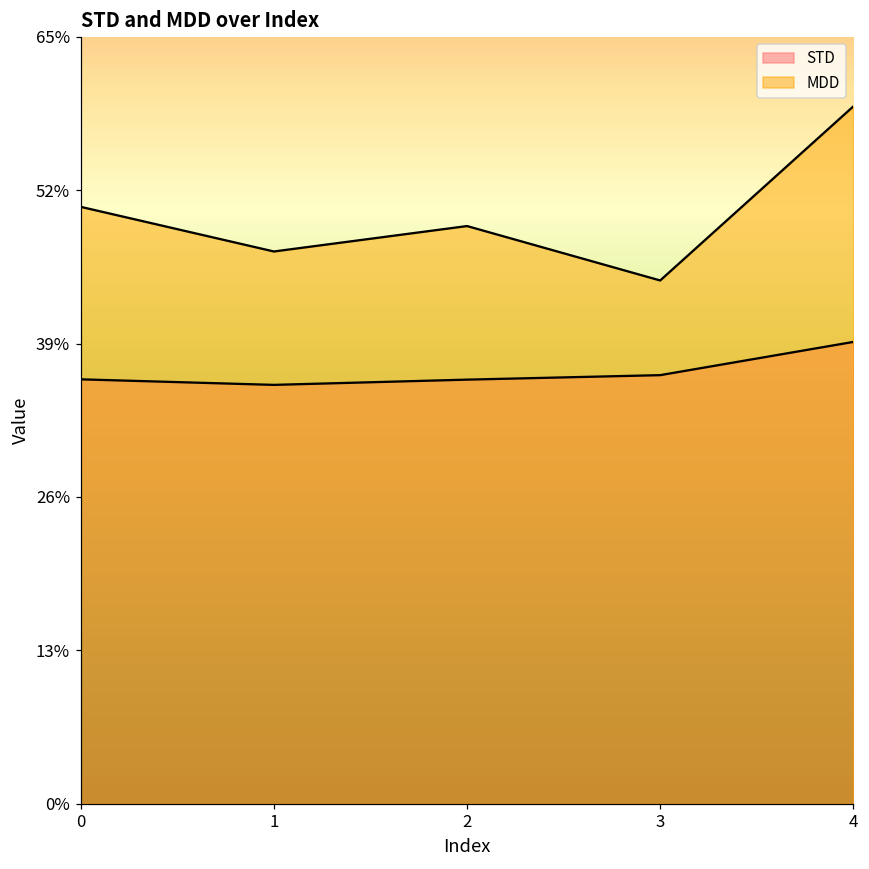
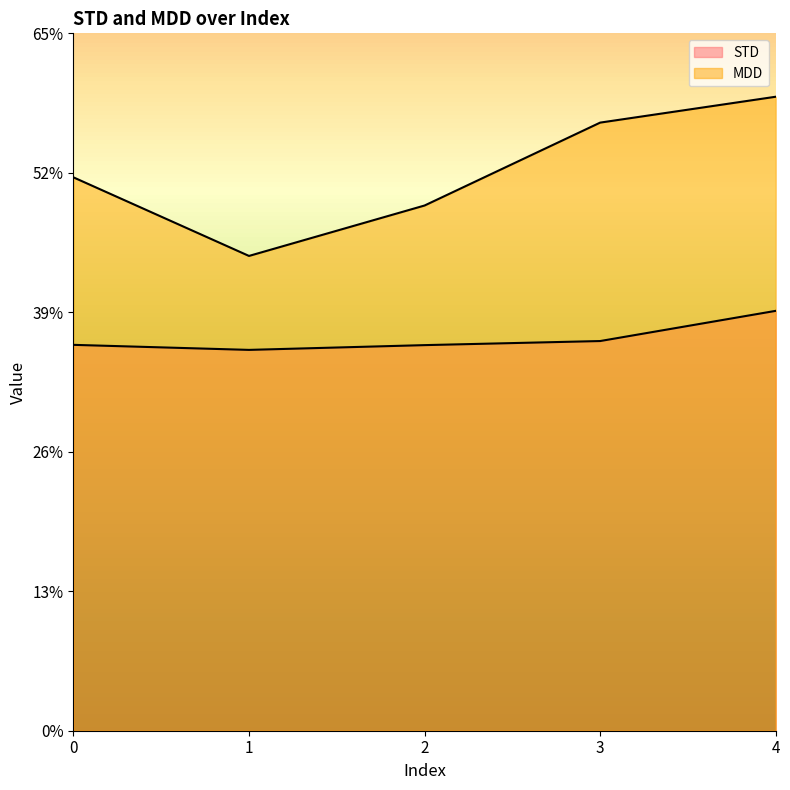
  {
    "STD": {
      "0": "35.7%",
      "1": "35.3%",
      "2": "35.7%",
      "3": "36.1%",
      "4": "38.9%"
    },
    "MDD": {
-     "0": "50.3%",
-     "1": "46.5%",
+     "0": "51.3%",
+     "1": "44.0%",
      "2": "48.7%",
-     "3": "44.1%",
+     "3": "56.3%",
      "4": "58.7%"
    }
  }
